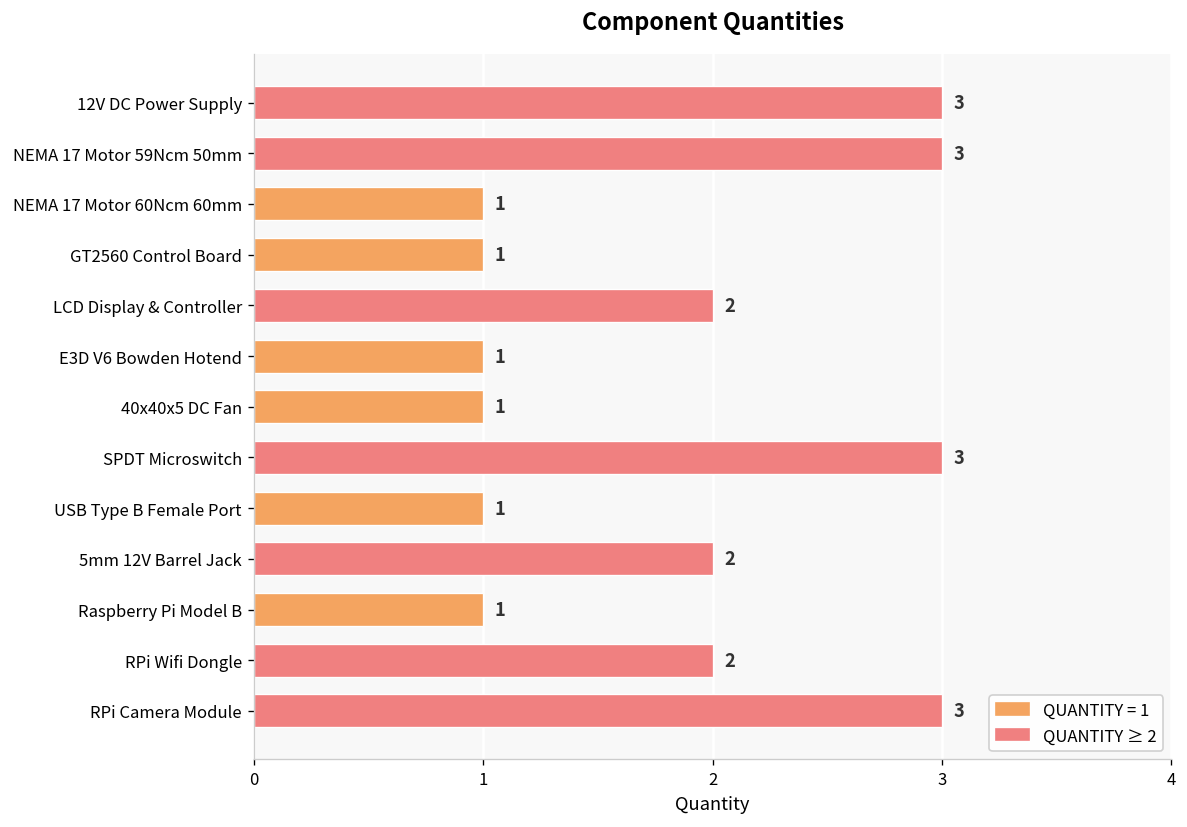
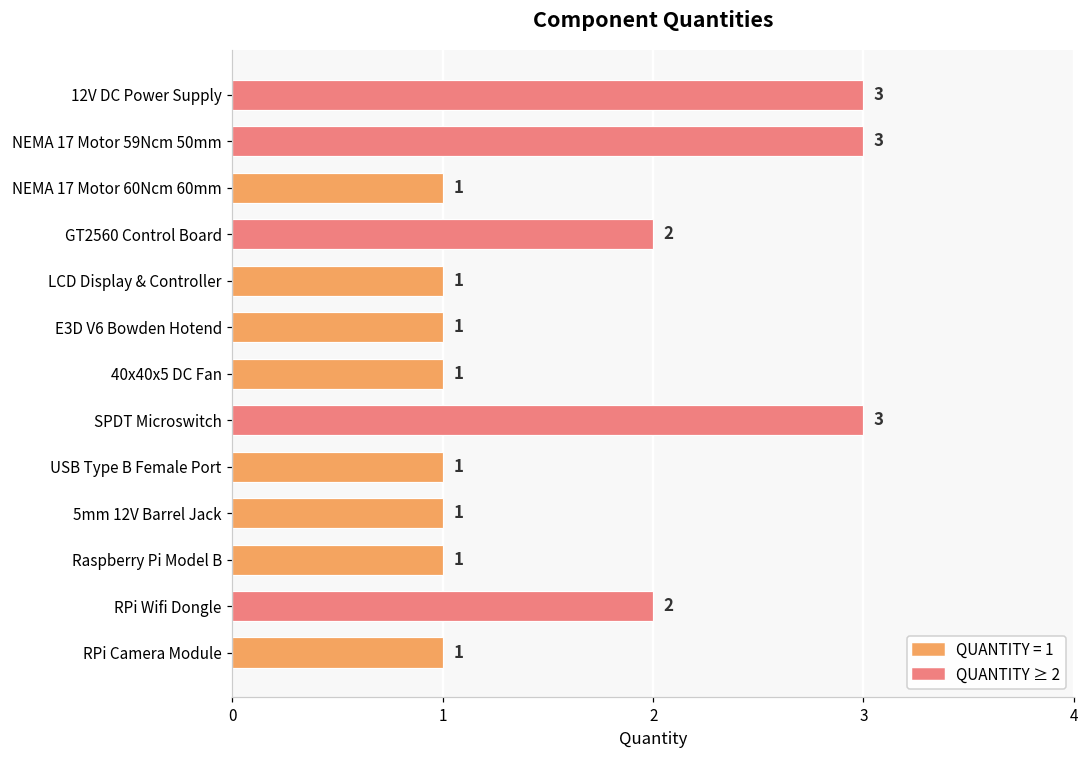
  {
    "12V DC Power Supply": 3,
    "NEMA 17 Motor 59Ncm 50mm": 3,
    "NEMA 17 Motor 60Ncm 60mm": 1,
-   "GT2560 Control Board": 1,
-   "LCD Display & Controller": 2,
+   "GT2560 Control Board": 2,
+   "LCD Display & Controller": 1,
    "E3D V6 Bowden Hotend": 1,
    "40x40x5 DC Fan": 1,
    "SPDT Microswitch": 3,
    "USB Type B Female Port": 1,
-   "5mm 12V Barrel Jack": 2,
+   "5mm 12V Barrel Jack": 1,
    "Raspberry Pi Model B": 1,
    "RPi Wifi Dongle": 2,
-   "RPi Camera Module": 3
+   "RPi Camera Module": 1
  }
